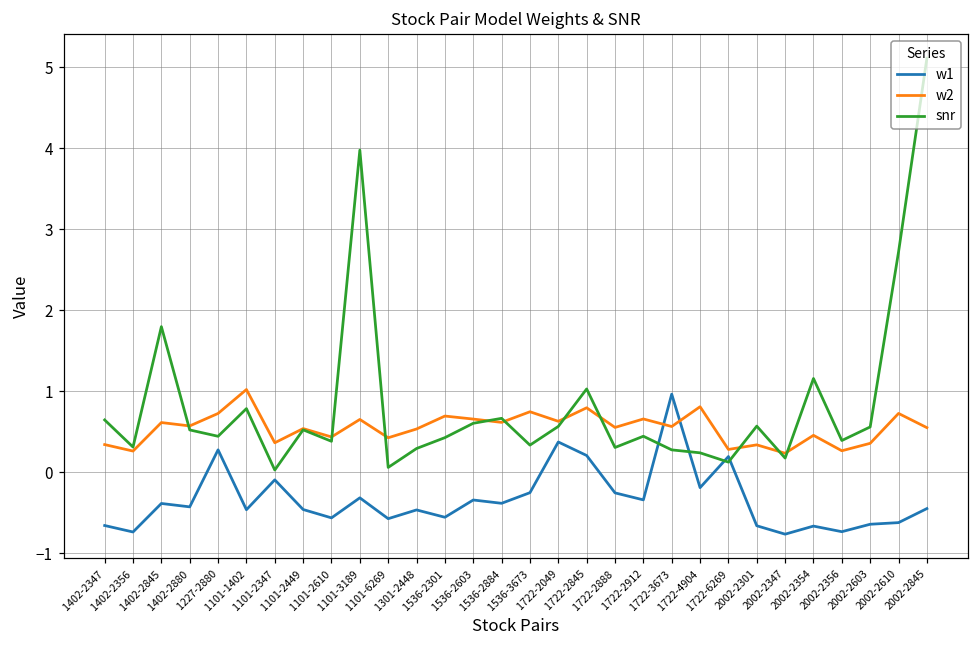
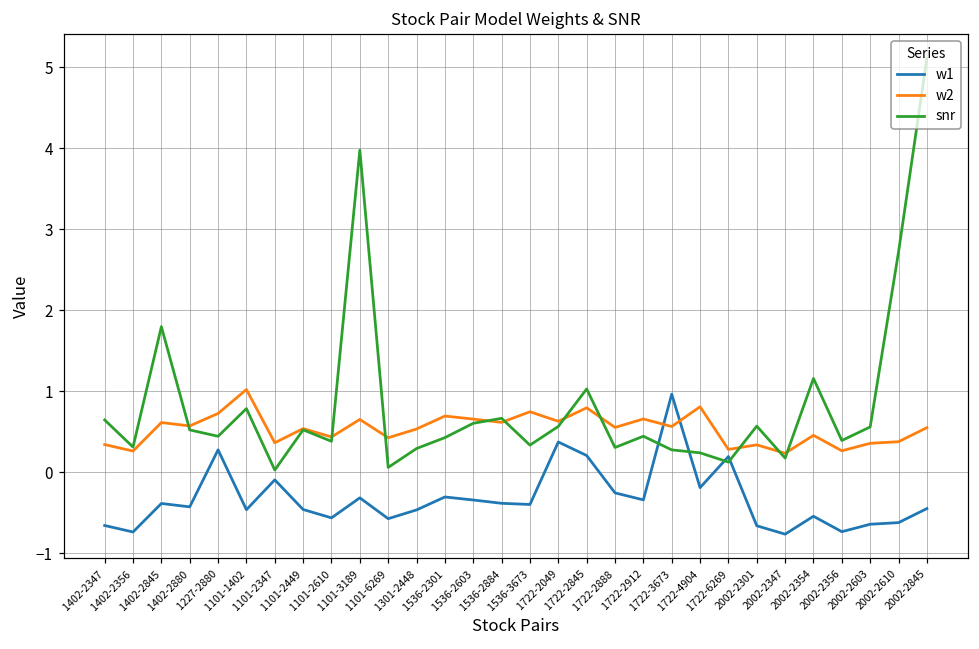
  {
    "w1": {
      "1402-2347": -0.7,
      "1402-2356": -0.7,
      "1402-2845": -0.4,
      "1402-2880": -0.4,
      "1227-2880": 0.3,
      "1101-1402": -0.5,
      "1101-2347": -0.1,
      "1101-2449": -0.5,
      "1101-2610": -0.6,
      "1101-3189": -0.3,
      "1101-6269": -0.6,
      "1301-2448": -0.5,
-     "1536-2301": -0.6,
+     "1536-2301": -0.3,
      "1536-2603": -0.3,
      "1536-2884": -0.4,
-     "1536-3673": -0.3,
+     "1536-3673": -0.4,
      "1722-2049": 0.4,
      "1722-2845": 0.2,
      "1722-2888": -0.3,
      "1722-2912": -0.3,
      "1722-3673": 1.0,
      "1722-4904": -0.2,
      "1722-6269": 0.2,
      "2002-2301": -0.7,
      "2002-2347": -0.8,
-     "2002-2354": -0.7,
+     "2002-2354": -0.5,
      "2002-2356": -0.7,
      "2002-2603": -0.6,
      "2002-2610": -0.6,
      "2002-2845": -0.5
    },
    "w2": {
      "1402-2347": 0.3,
      "1402-2356": 0.3,
      "1402-2845": 0.6,
      "1402-2880": 0.6,
      "1227-2880": 0.7,
      "1101-1402": 1.0,
      "1101-2347": 0.4,
      "1101-2610": 0.4,
      "1101-3189": 0.7,
      "1101-6269": 0.4,
      "1301-2448": 0.5,
      "1536-2301": 0.7,
      "1536-2603": 0.7,
      "1536-2884": 0.6,
      "1536-3673": 0.7,
      "1722-2049": 0.6,
      "1722-2845": 0.8,
      "1722-2888": 0.6,
      "1722-2912": 0.7,
      "1722-3673": 0.6,
      "1722-4904": 0.8,
      "1722-6269": 0.3,
      "2002-2301": 0.3,
      "2002-2347": 0.2,
      "2002-2354": 0.5,
      "2002-2356": 0.3,
      "2002-2603": 0.4,
-     "2002-2610": 0.7,
+     "2002-2610": 0.4,
      "2002-2845": 0.5
    },
    "snr": {
      "1402-2347": 0.6,
      "1402-2356": 0.3,
      "1402-2845": 1.8,
      "1402-2880": 0.5,
      "1227-2880": 0.4,
      "1101-1402": 0.8,
      "1101-2347": 0.0,
      "1101-2610": 0.4,
      "1101-3189": 4.0,
      "1101-6269": 0.1,
      "1301-2448": 0.3,
      "1536-2301": 0.4,
      "1536-2603": 0.6,
      "1536-2884": 0.7,
      "1536-3673": 0.3,
      "1722-2049": 0.6,
      "1722-2845": 1.0,
      "1722-2888": 0.3,
      "1722-2912": 0.4,
      "1722-3673": 0.3,
      "1722-4904": 0.2,
      "1722-6269": 0.1,
      "2002-2301": 0.6,
      "2002-2347": 0.2,
      "2002-2354": 1.2,
      "2002-2356": 0.4,
      "2002-2603": 0.6,
      "2002-2610": 2.7
    }
  }
